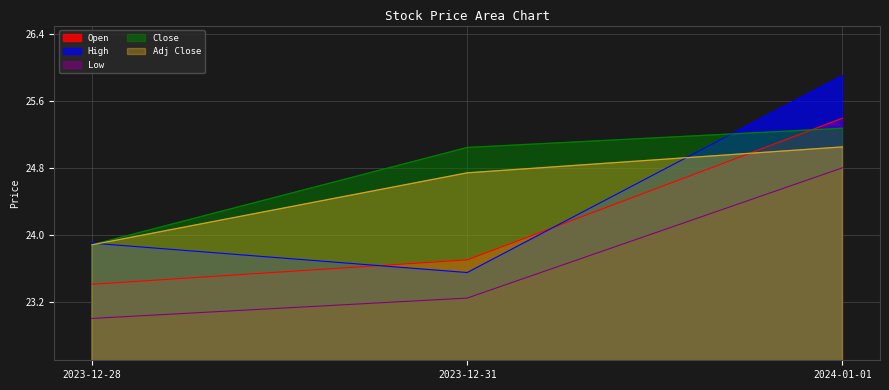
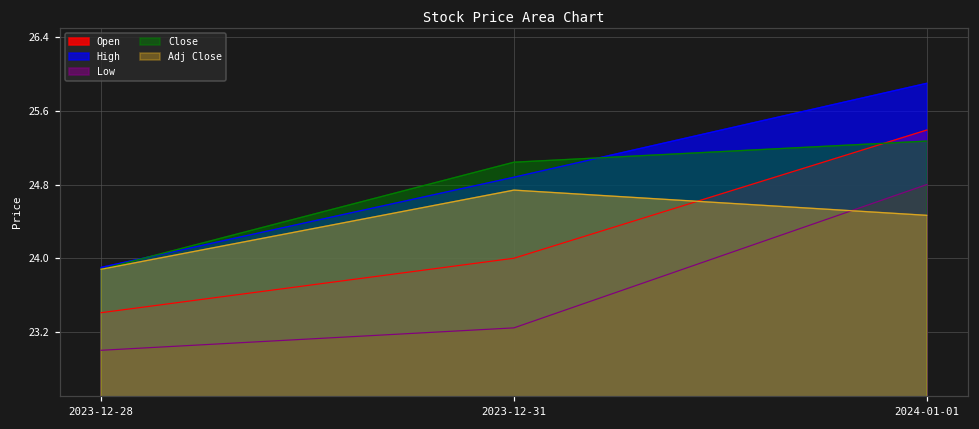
  {
    "Open": {
      "2023-12-28": 23.4,
-     "2023-12-31": 23.7,
+     "2023-12-31": 24.0,
      "2024-01-01": 25.4
    },
    "High": {
-     "2023-12-31": 23.5,
+     "2023-12-31": 24.9,
      "2024-01-01": 25.9
    },
    "Low": {
      "2023-12-28": 23.0,
      "2023-12-31": 23.2,
      "2024-01-01": 24.8
    },
    "Close": {
      "2023-12-31": 25.0,
      "2024-01-01": 25.3
    },
    "Adj Close": {
      "2023-12-31": 24.7,
-     "2024-01-01": 25.0
+     "2024-01-01": 24.5
    }
  }
